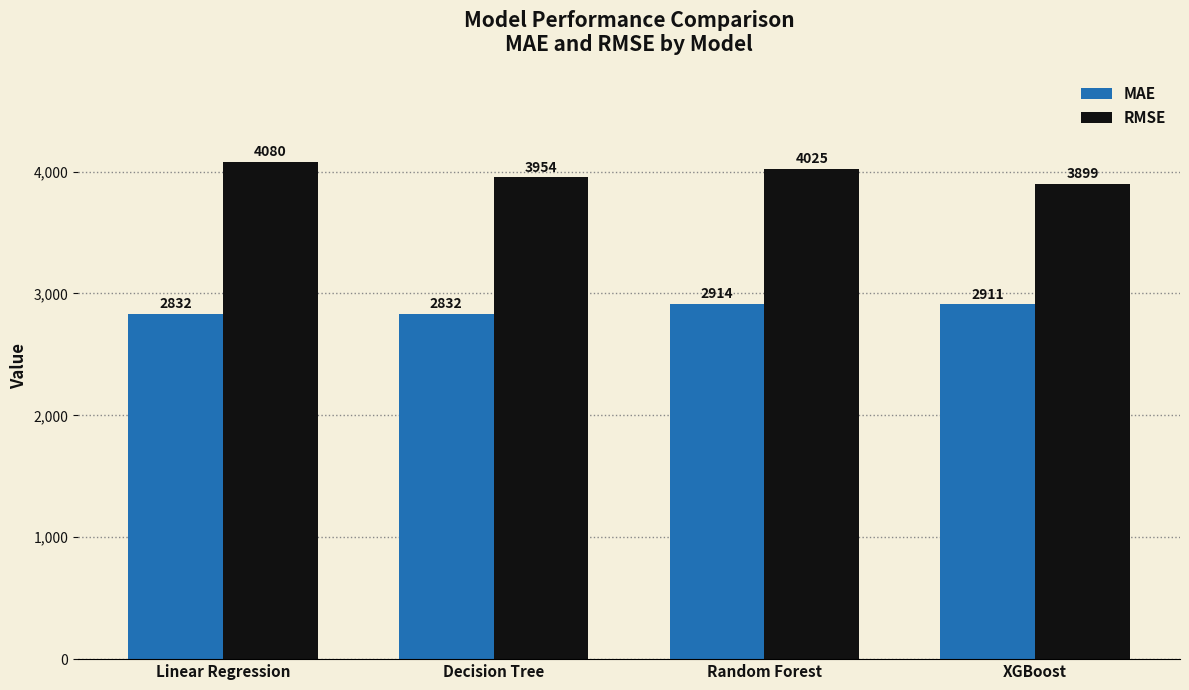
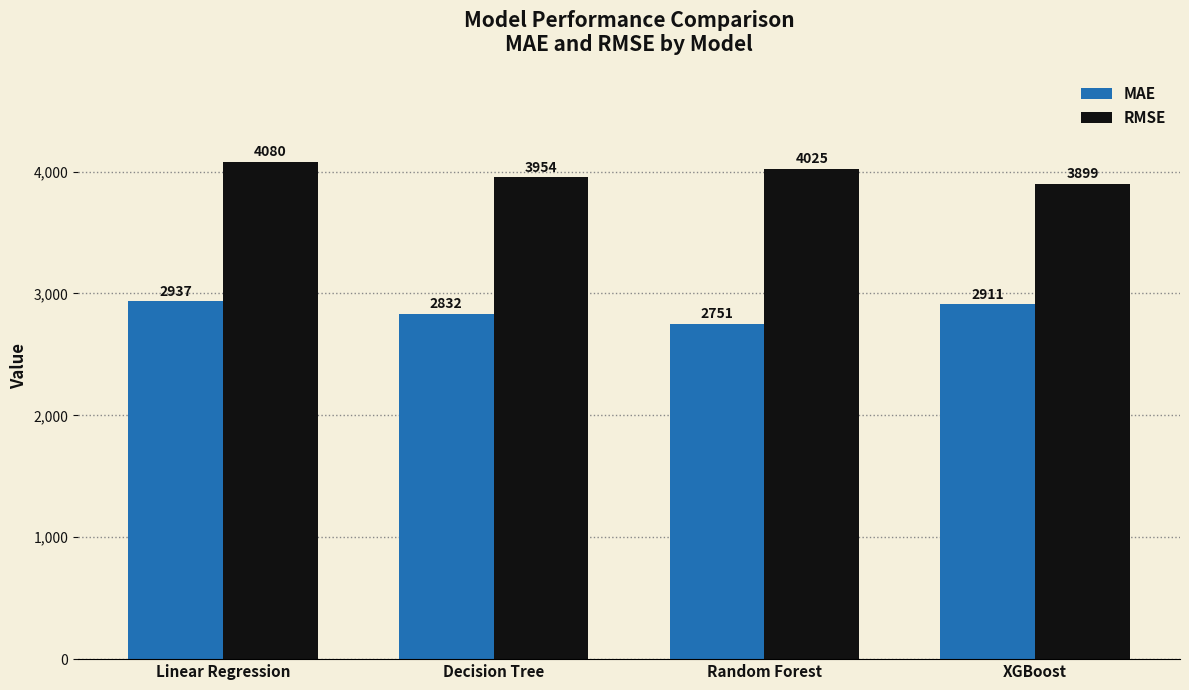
  {
    "MAE": {
-     "Linear Regression": 2832,
+     "Linear Regression": 2937,
      "Decision Tree": 2832,
-     "Random Forest": 2914,
+     "Random Forest": 2751,
      "XGBoost": 2911
    },
    "RMSE": {
      "Linear Regression": 4080,
      "Decision Tree": 3954,
      "Random Forest": 4025,
      "XGBoost": 3899
    }
  }
